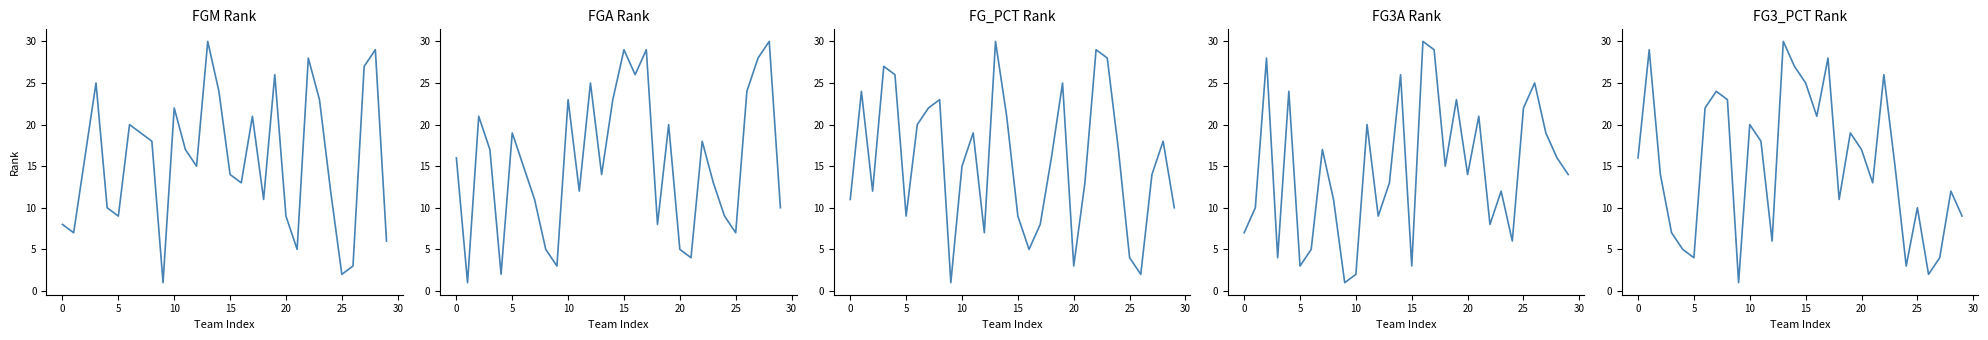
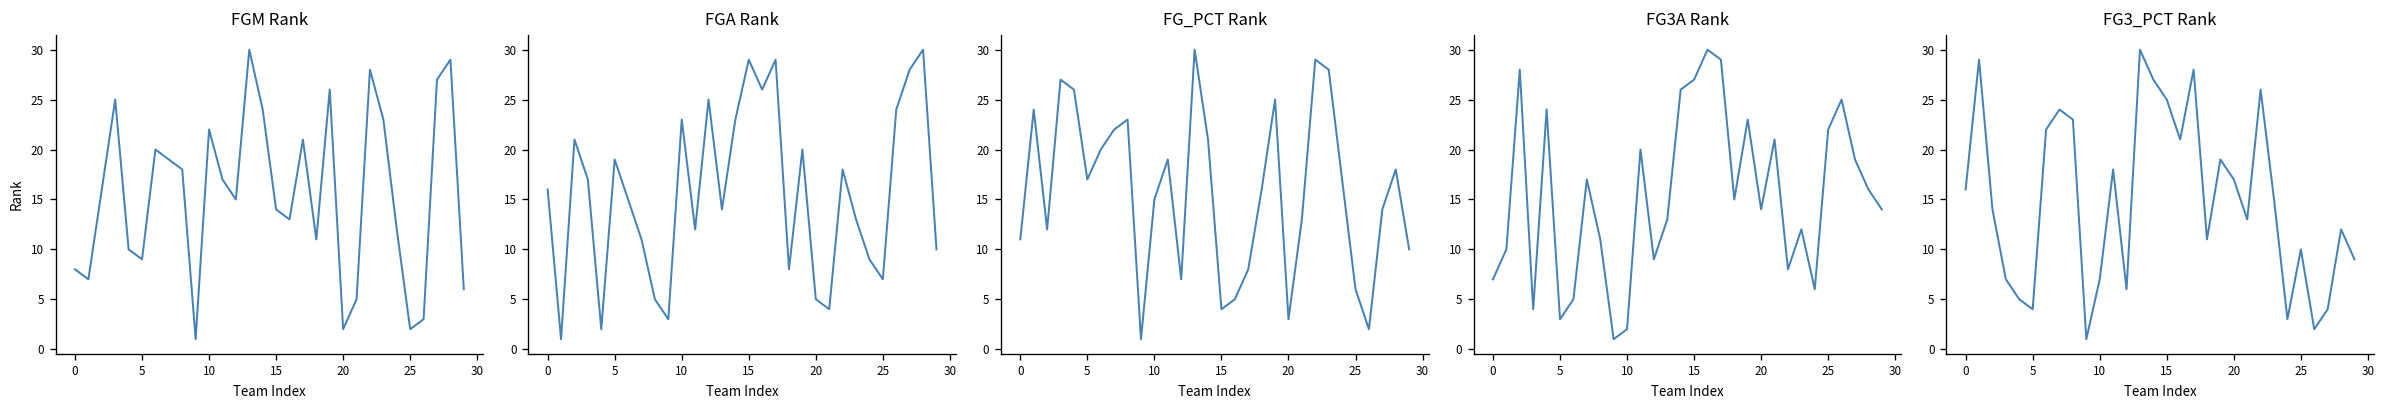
  {
    "FGM Rank": {
      "0": 8,
      "5": 9,
      "10": 22,
      "15": 14,
-     "20": 9,
+     "20": 2,
      "25": 2
    },
    "FGA Rank": {
      "0": 16,
      "5": 19,
      "10": 23,
      "15": 29,
      "20": 5,
      "25": 7
    },
    "FG_PCT Rank": {
      "0": 11,
-     "5": 9,
+     "5": 17,
      "10": 15,
-     "15": 9,
+     "15": 4,
      "20": 3,
-     "25": 4
+     "25": 6
    },
    "FG3A Rank": {
      "0": 7,
      "5": 3,
      "10": 2,
-     "15": 3,
+     "15": 27,
      "20": 14,
      "25": 22
    },
    "FG3_PCT Rank": {
      "0": 16,
      "5": 4,
-     "10": 20,
+     "10": 7,
      "15": 25,
      "20": 17,
      "25": 10
    }
  }
